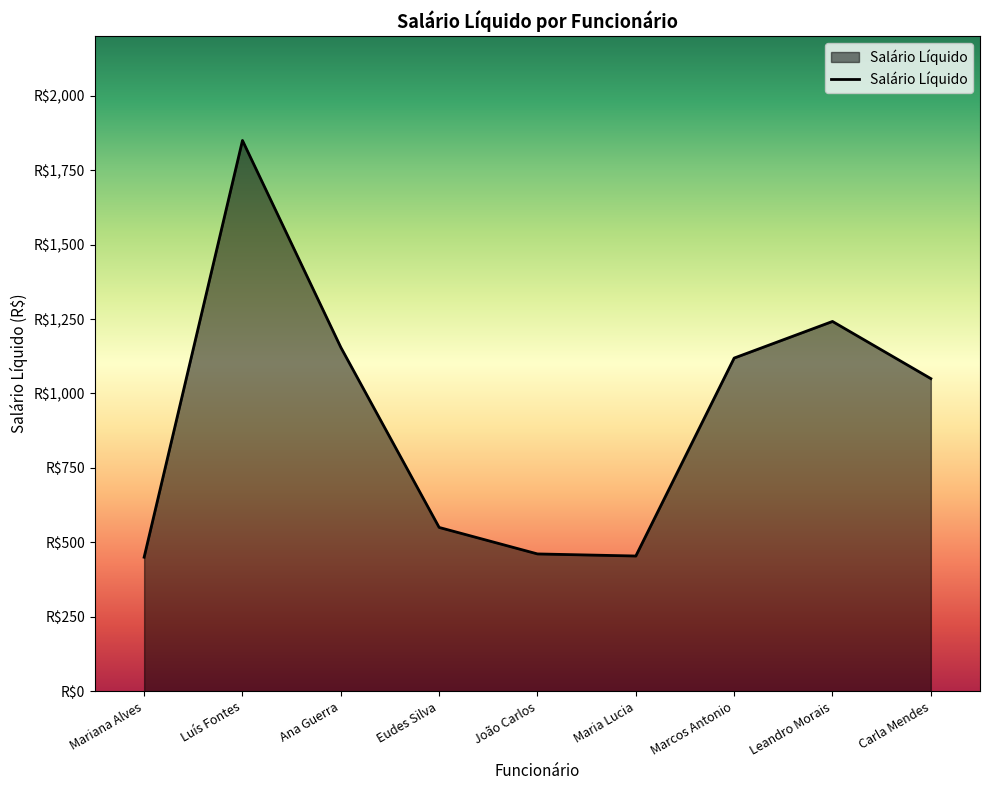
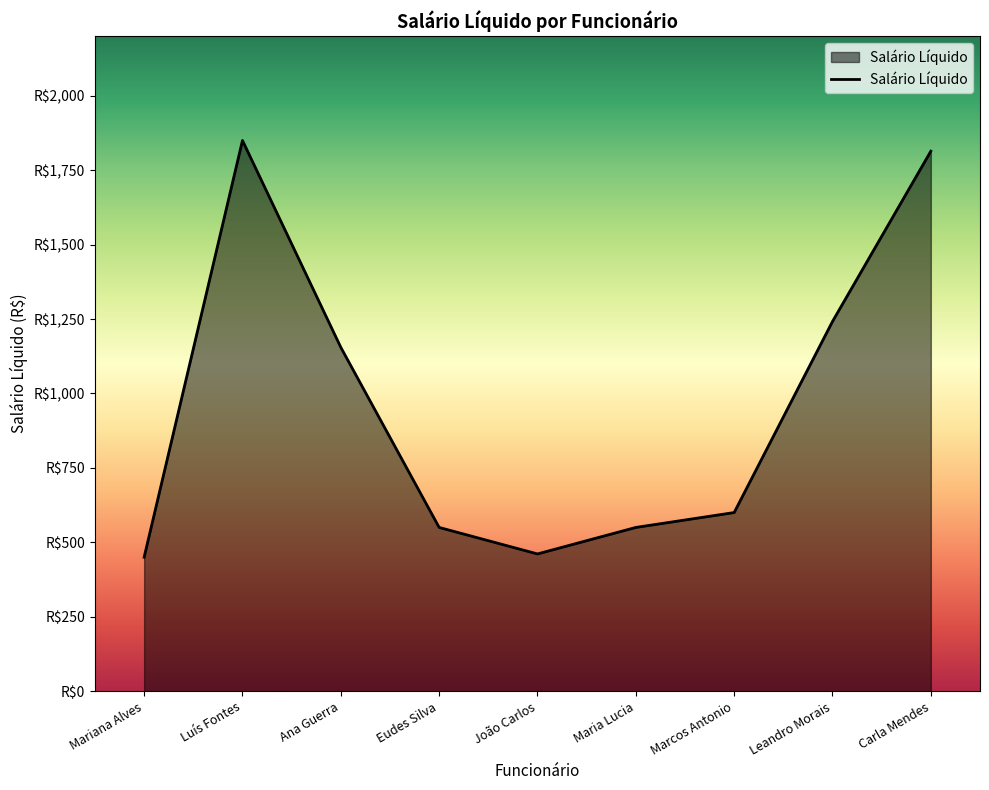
  {
    "Mariana Alves": "R$450",
    "Luís Fontes": "R$1,850",
    "Ana Guerra": "R$1,160",
    "Eudes Silva": "R$550",
    "João Carlos": "R$460",
-   "Maria Lucia": "R$450",
-   "Marcos Antonio": "R$1,120",
+   "Maria Lucia": "R$550",
+   "Marcos Antonio": "R$600",
    "Leandro Morais": "R$1,240",
-   "Carla Mendes": "R$1,050"
+   "Carla Mendes": "R$1,810"
  }
